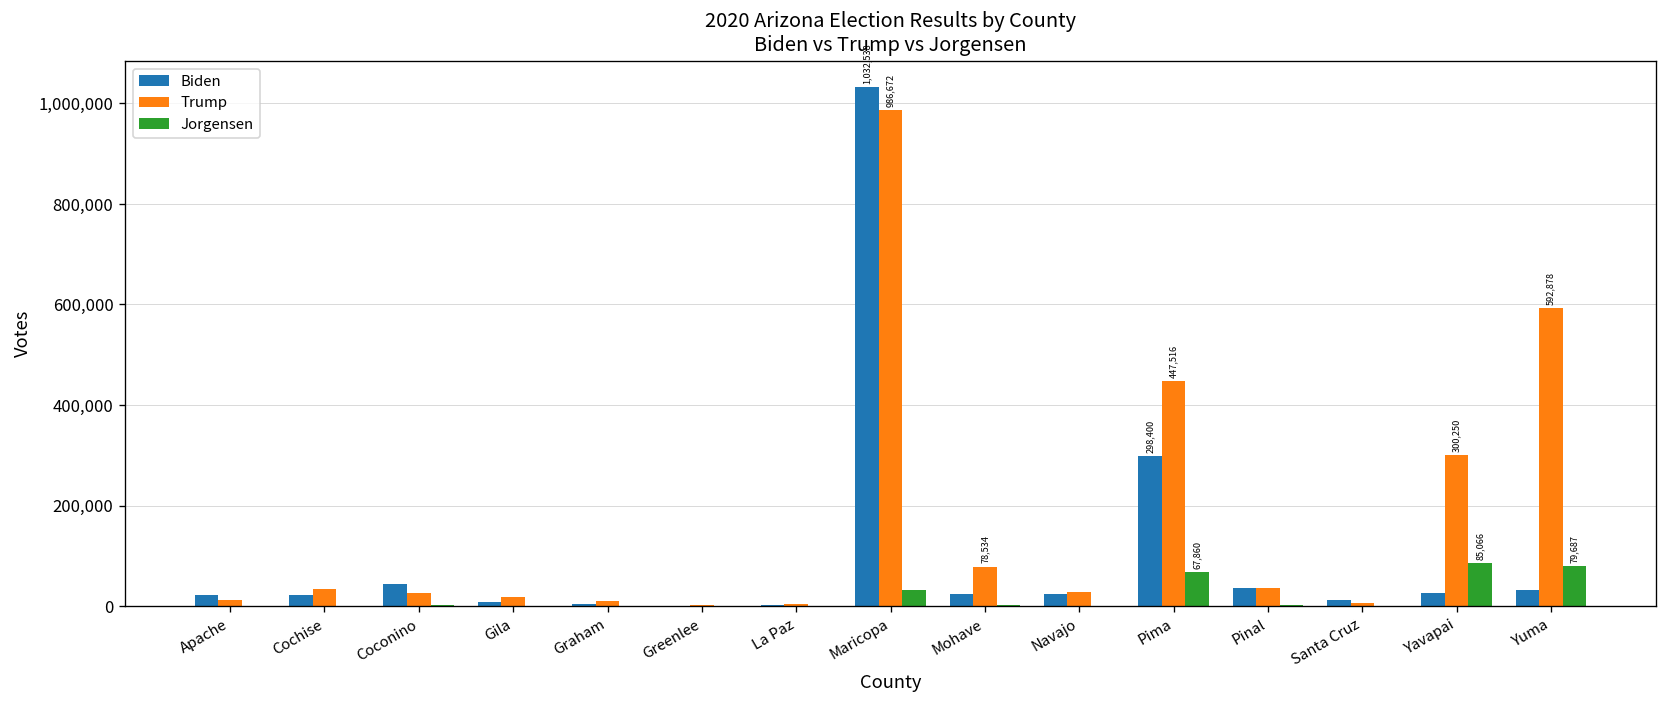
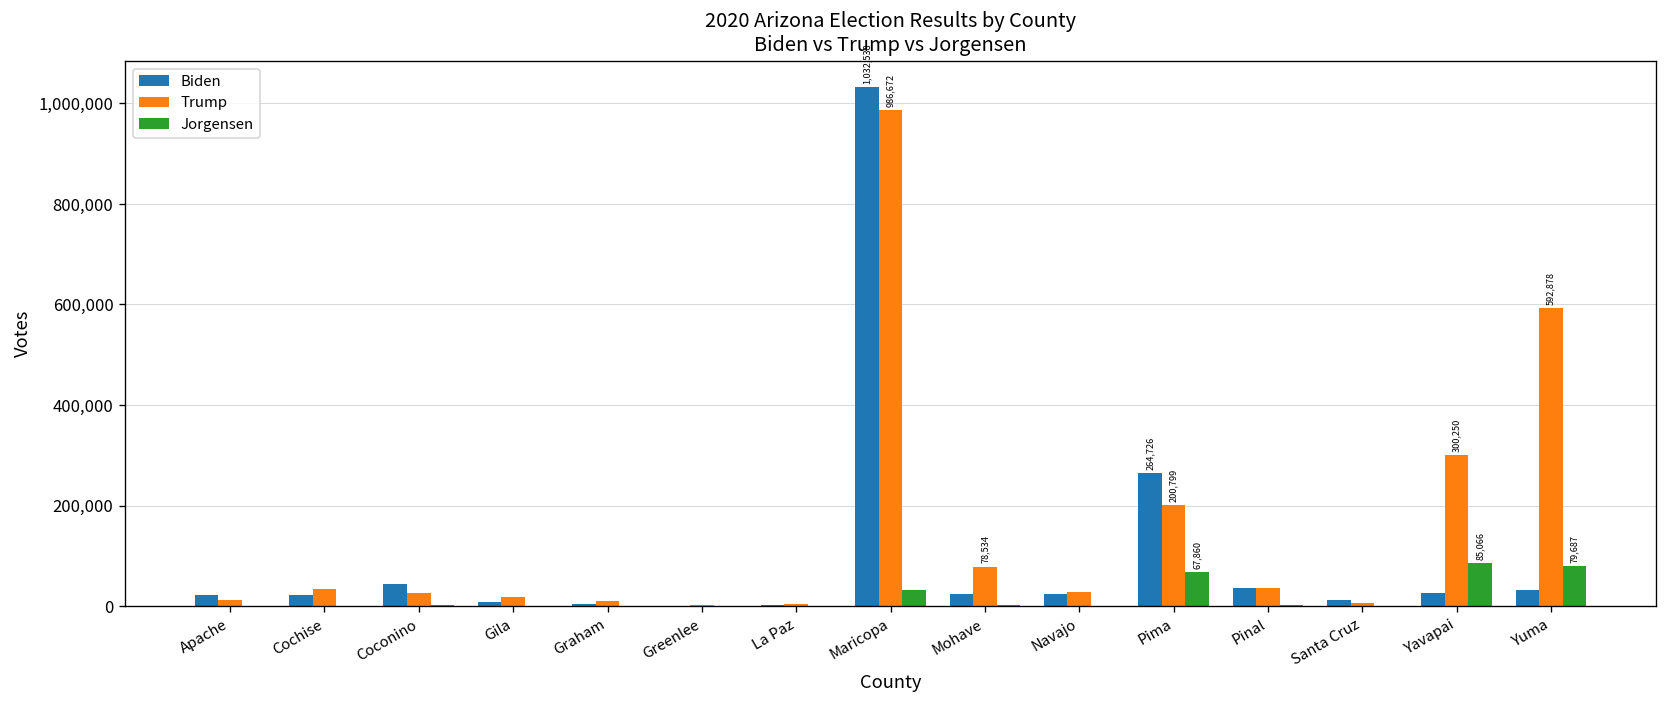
  {
    "Biden": {
      "Maricopa": "1,032,538",
-     "Pima": "298,400"
+     "Pima": "264,726"
    },
    "Trump": {
      "Maricopa": "986,672",
      "Mohave": "78,534",
-     "Pima": "447,516",
+     "Pima": "200,799",
      "Yavapai": "300,250",
      "Yuma": "592,878"
    },
    "Jorgensen": {
      "Pima": "67,860",
      "Yavapai": "85,066",
      "Yuma": "79,687"
    }
  }
